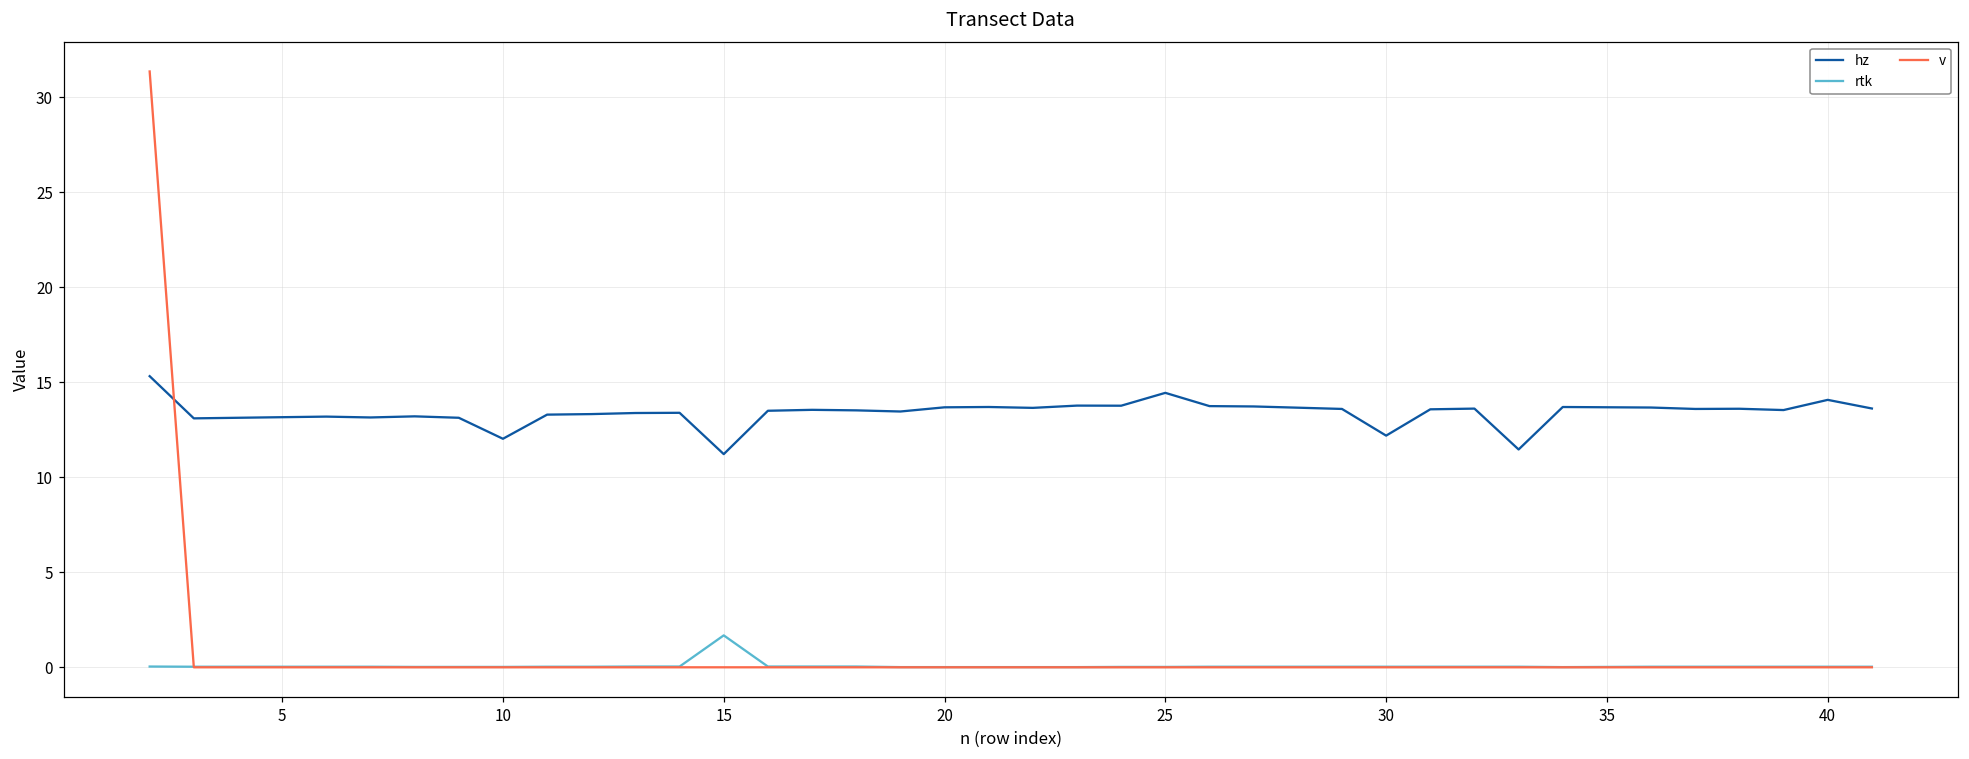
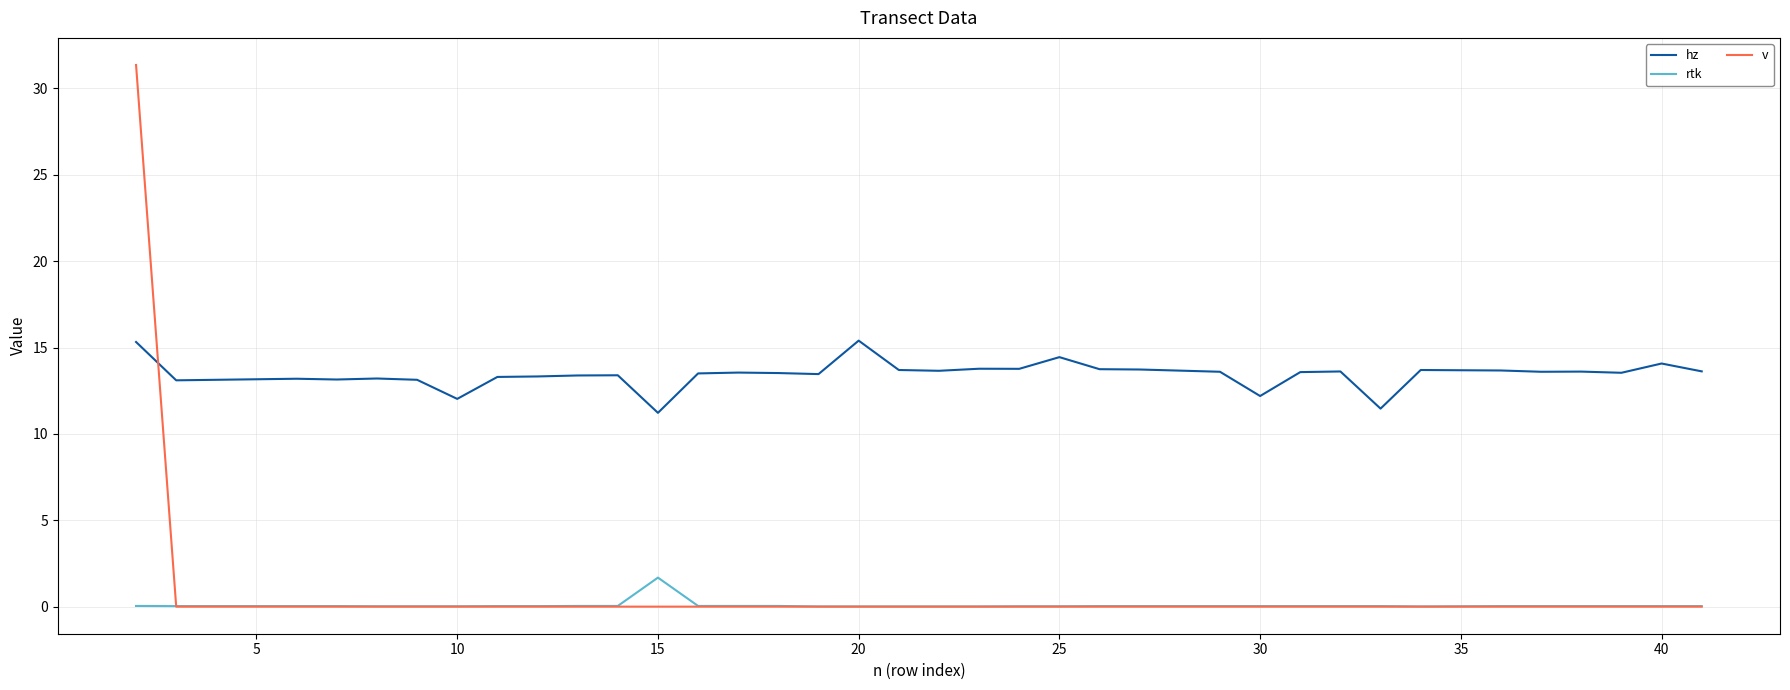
  {
    "hz": {
      "10": 12.0,
      "15": 11.2,
-     "20": 13.7,
+     "20": 15.4,
      "25": 14.4,
      "30": 12.2,
      "40": 14.1
    },
    "rtk": {
      "15": 1.7
    },
    "v": {
      "15": 0.0
    }
  }
